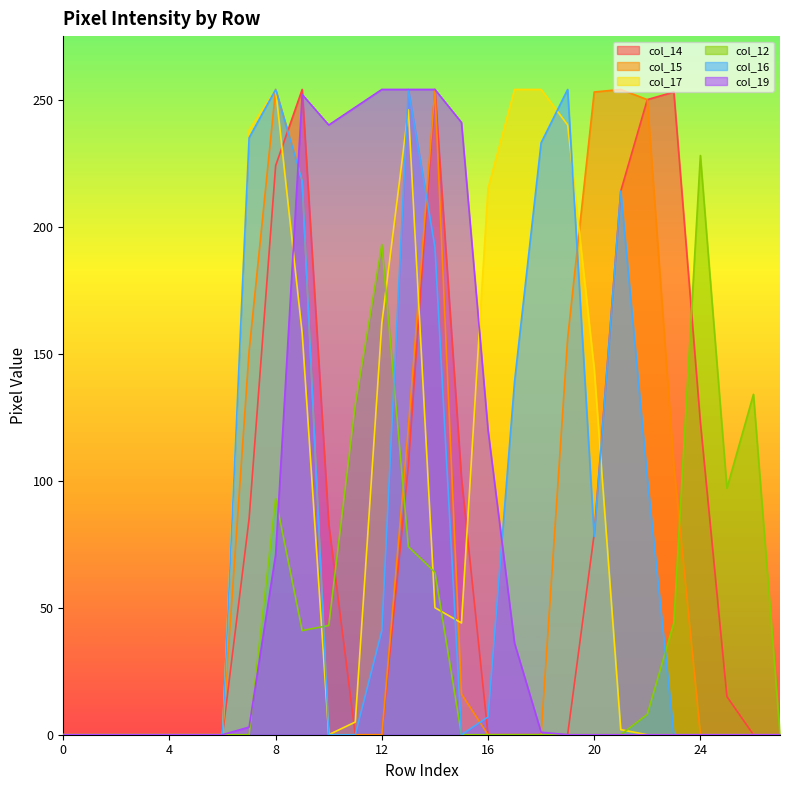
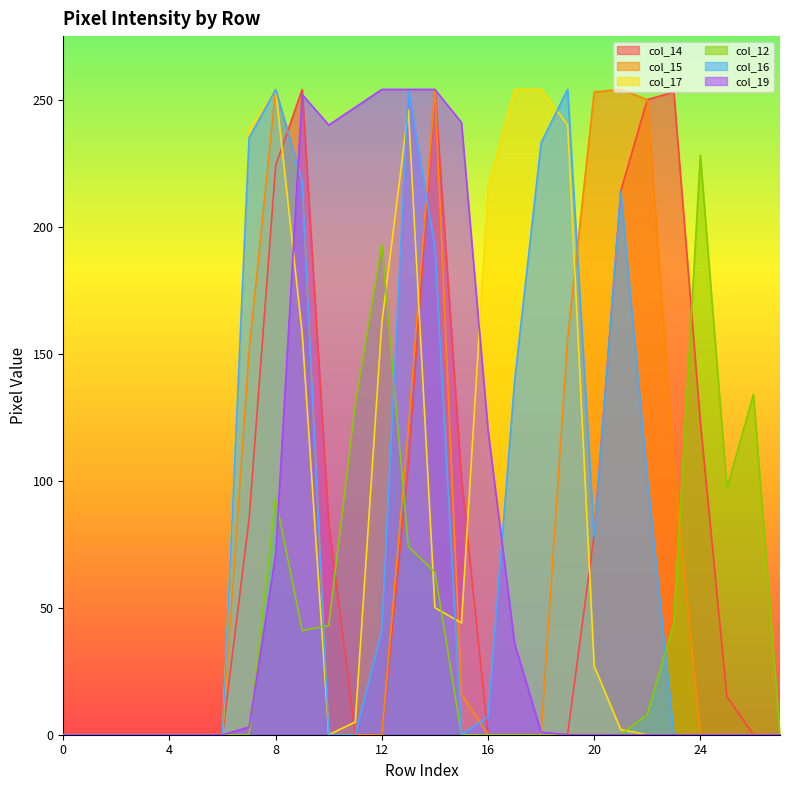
  {
    "col_14": {
      "8": 224,
      "20": 79,
      "24": 123
    },
    "col_15": {
      "20": 253
    },
    "col_17": {
      "12": 162,
      "16": 215,
-     "20": 144
+     "20": 27
    },
    "col_12": {
      "8": 93,
      "12": 193,
      "24": 228
    },
    "col_16": {
      "12": 41,
      "16": 7,
      "20": 78
    },
    "col_19": {
      "8": 71,
      "12": 254,
      "16": 120
    }
  }
